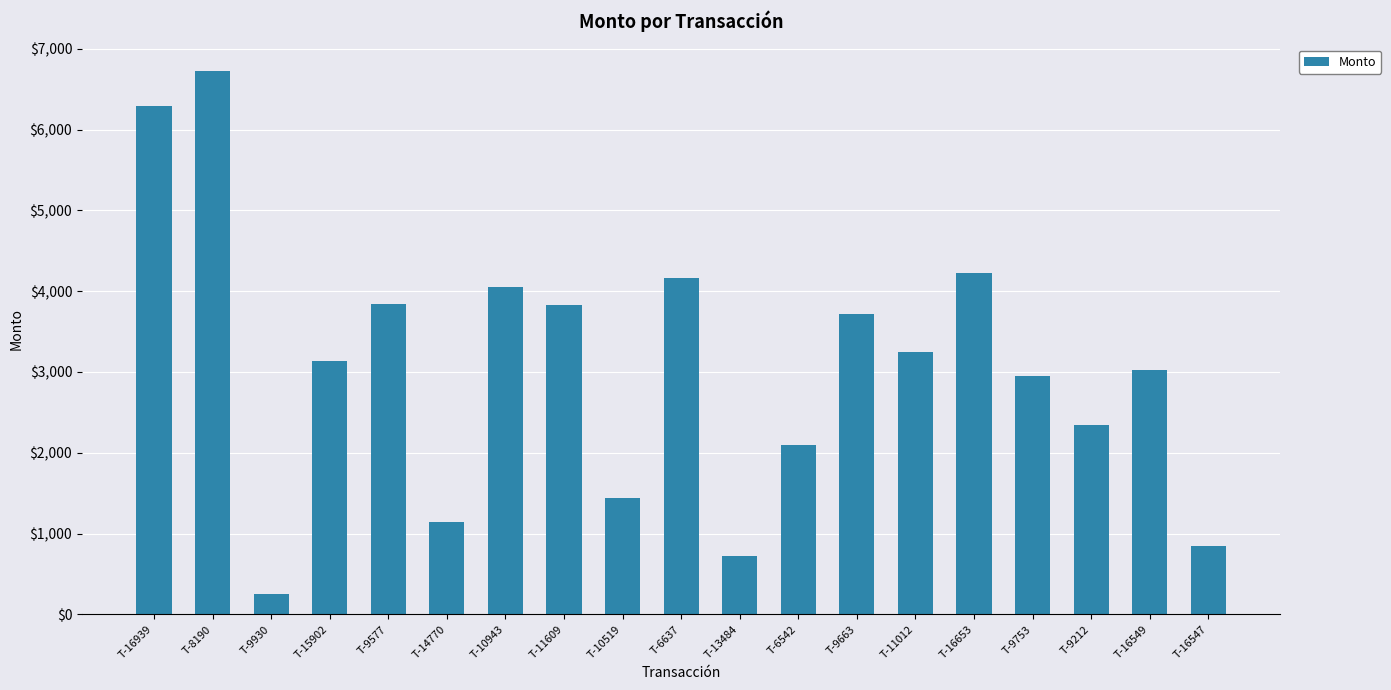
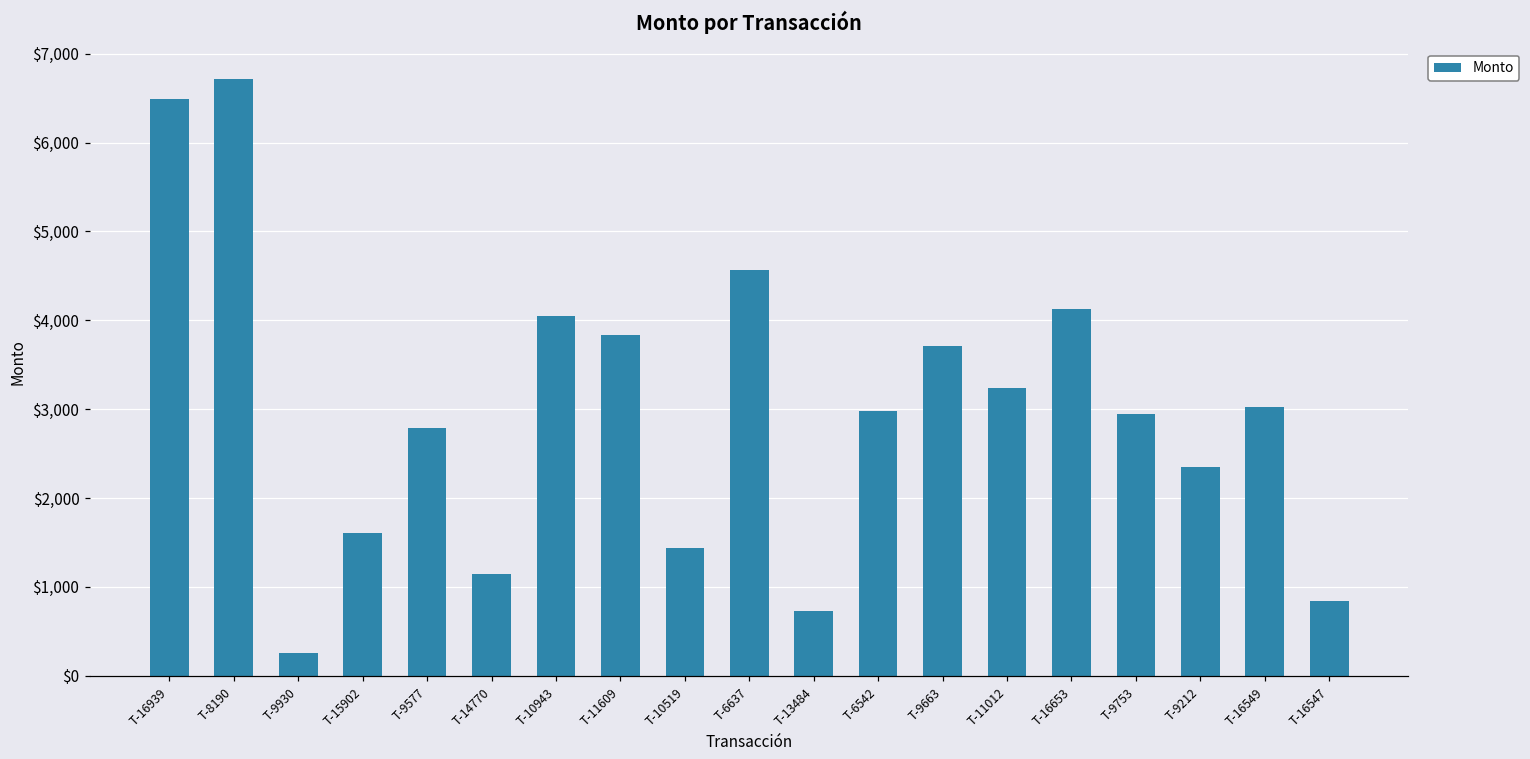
  {
-   "T-16939": "$6,300",
+   "T-16939": "$6,500",
    "T-8190": "$6,700",
    "T-9930": "$300",
-   "T-15902": "$3,100",
-   "T-9577": "$3,800",
+   "T-15902": "$1,600",
+   "T-9577": "$2,800",
    "T-14770": "$1,100",
    "T-10943": "$4,100",
    "T-11609": "$3,800",
    "T-10519": "$1,400",
-   "T-6637": "$4,200",
+   "T-6637": "$4,600",
    "T-13484": "$700",
-   "T-6542": "$2,100",
+   "T-6542": "$3,000",
    "T-9663": "$3,700",
    "T-11012": "$3,200",
-   "T-16653": "$4,200",
+   "T-16653": "$4,100",
    "T-9753": "$2,900",
    "T-9212": "$2,300",
    "T-16549": "$3,000",
    "T-16547": "$800"
  }
